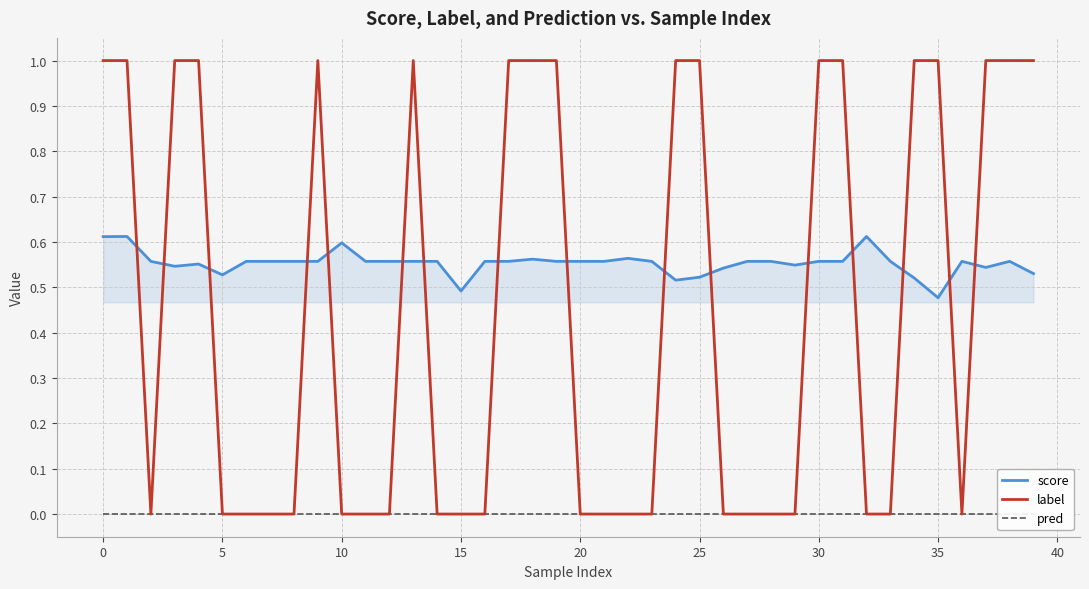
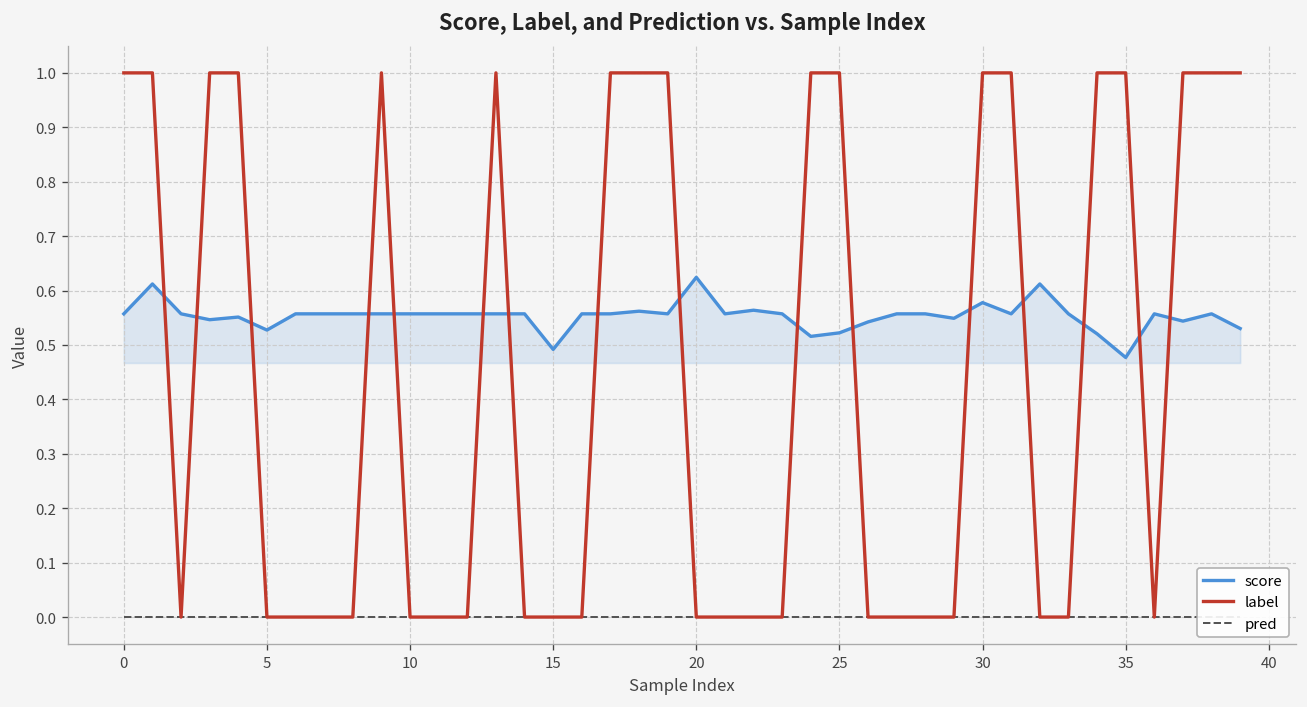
  {
    "score": {
-     "0": 0.61,
+     "0": 0.56,
      "5": 0.53,
-     "10": 0.60,
+     "10": 0.56,
      "15": 0.49,
-     "20": 0.56,
+     "20": 0.62,
      "25": 0.52,
-     "30": 0.56,
+     "30": 0.58,
      "35": 0.48
    },
    "label": {
      "0": 1.00,
      "25": 1.00,
      "30": 1.00,
      "35": 1.00
    },
    "pred": {
      "0": 0.00,
      "25": 0.00,
      "30": 0.00,
      "35": 0.00
    }
  }
